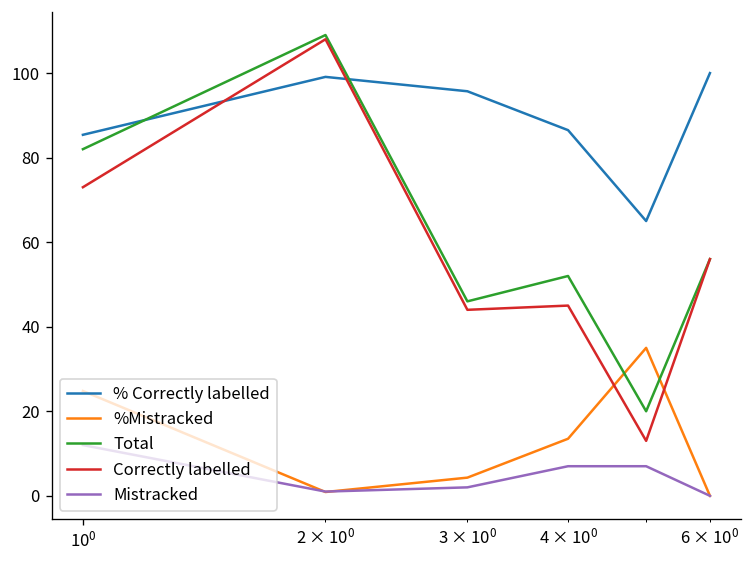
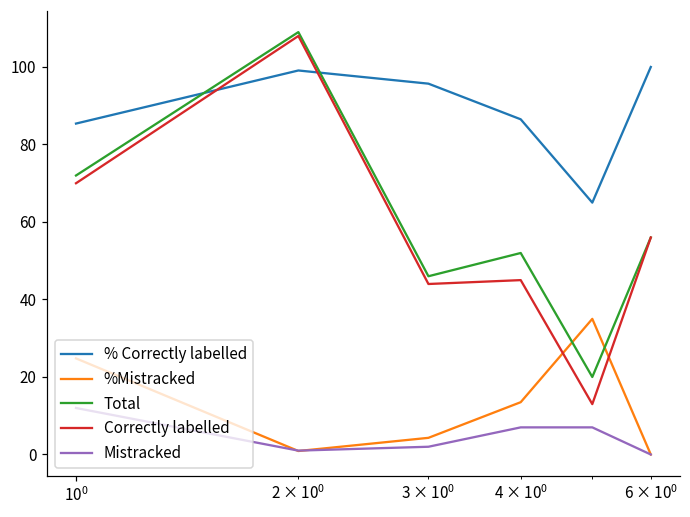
  {
    "% Correctly labelled": {
      "10^0": 85
    },
    "Total": {
-     "10^0": 82
+     "10^0": 72
    },
    "Correctly labelled": {
-     "10^0": 73
+     "10^0": 70
    }
  }
